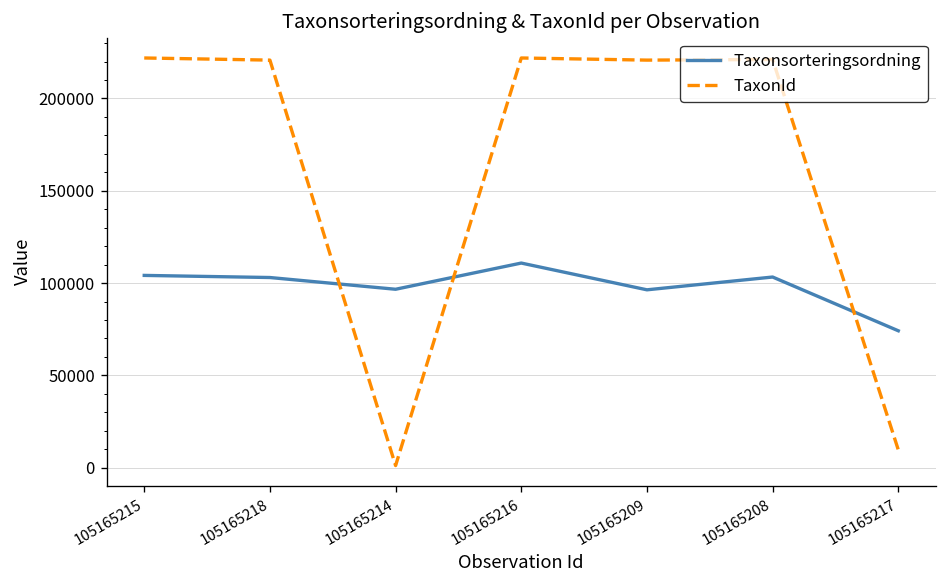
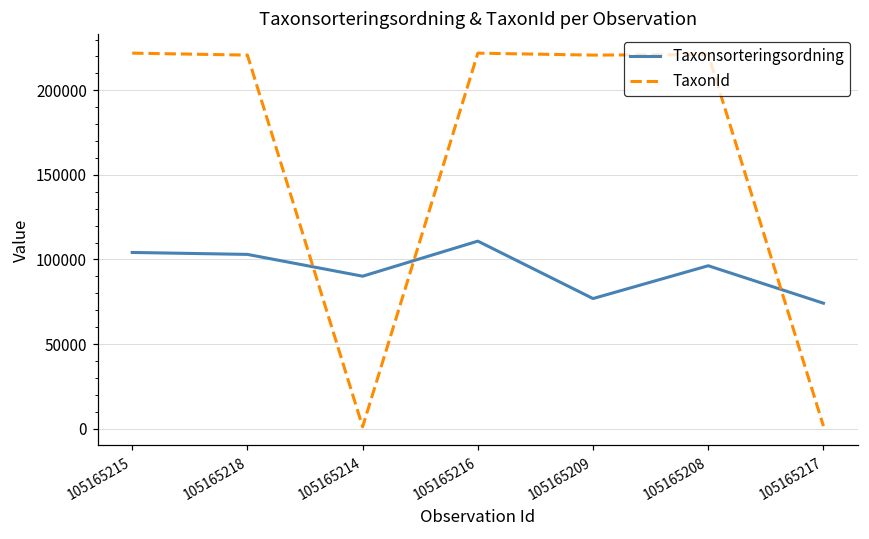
  {
    "Taxonsorteringsordning": {
      "105165215": 104000,
      "105165218": 103000,
-     "105165214": 97000,
+     "105165214": 90000,
      "105165216": 111000,
-     "105165209": 96000,
-     "105165208": 103000,
+     "105165209": 77000,
+     "105165208": 96000,
      "105165217": 74000
    },
    "TaxonId": {
      "105165215": 222000,
      "105165218": 221000,
      "105165214": 1000,
      "105165216": 222000,
      "105165209": 221000,
-     "105165217": 10000
+     "105165217": 2000
    }
  }
